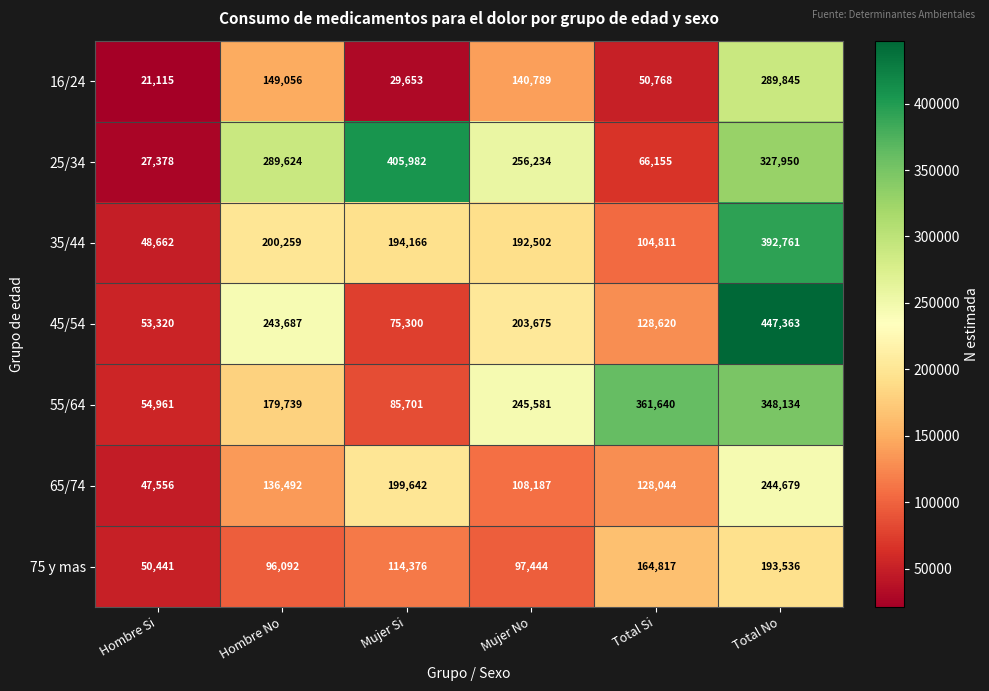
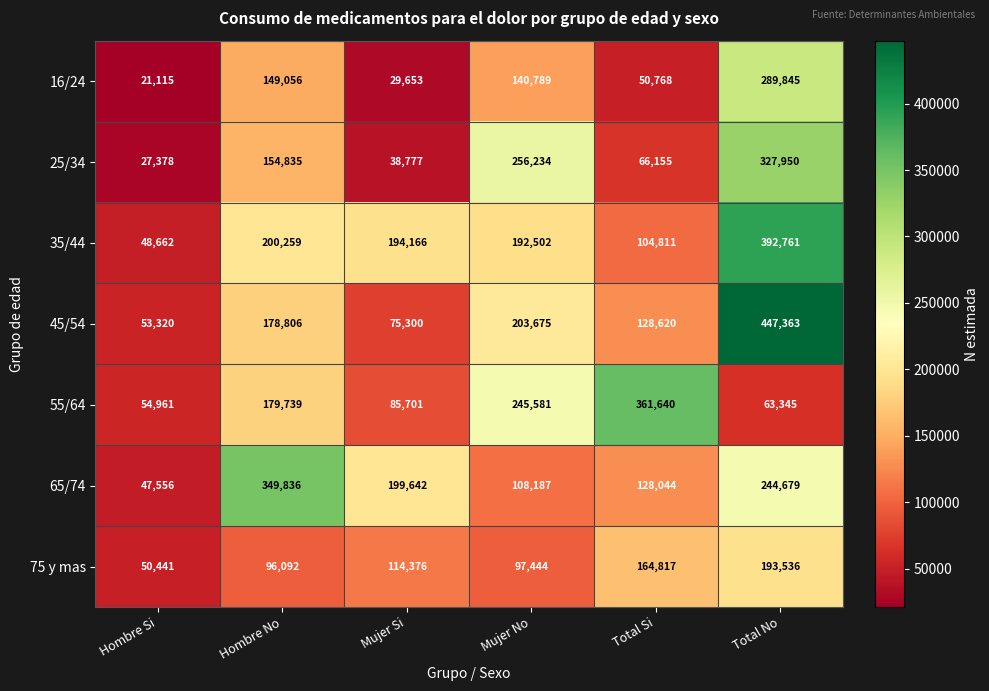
  {
    "16/24": {
      "Hombre Si": "21,115",
      "Hombre No": "149,056",
      "Mujer Si": "29,653",
      "Mujer No": "140,789",
      "Total Si": "50,768",
      "Total No": "289,845"
    },
    "25/34": {
      "Hombre Si": "27,378",
-     "Hombre No": "289,624",
-     "Mujer Si": "405,982",
+     "Hombre No": "154,835",
+     "Mujer Si": "38,777",
      "Mujer No": "256,234",
      "Total Si": "66,155",
      "Total No": "327,950"
    },
    "35/44": {
      "Hombre Si": "48,662",
      "Hombre No": "200,259",
      "Mujer Si": "194,166",
      "Mujer No": "192,502",
      "Total Si": "104,811",
      "Total No": "392,761"
    },
    "45/54": {
      "Hombre Si": "53,320",
-     "Hombre No": "243,687",
+     "Hombre No": "178,806",
      "Mujer Si": "75,300",
      "Mujer No": "203,675",
      "Total Si": "128,620",
      "Total No": "447,363"
    },
    "55/64": {
      "Hombre Si": "54,961",
      "Hombre No": "179,739",
      "Mujer Si": "85,701",
      "Mujer No": "245,581",
      "Total Si": "361,640",
-     "Total No": "348,134"
+     "Total No": "63,345"
    },
    "65/74": {
      "Hombre Si": "47,556",
-     "Hombre No": "136,492",
+     "Hombre No": "349,836",
      "Mujer Si": "199,642",
      "Mujer No": "108,187",
      "Total Si": "128,044",
      "Total No": "244,679"
    },
    "75 y mas": {
      "Hombre Si": "50,441",
      "Hombre No": "96,092",
      "Mujer Si": "114,376",
      "Mujer No": "97,444",
      "Total Si": "164,817",
      "Total No": "193,536"
    }
  }
